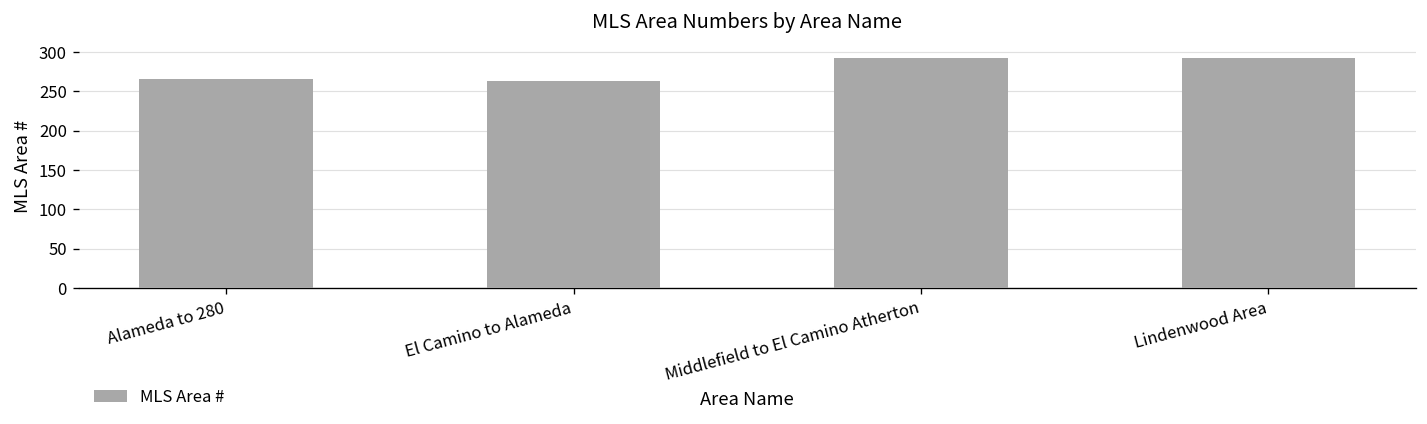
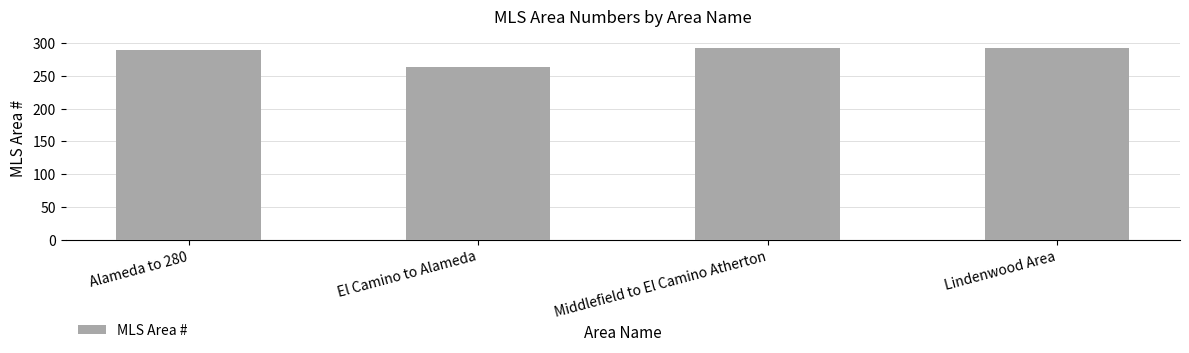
  {
-   "Alameda to 280": 270,
+   "Alameda to 280": 290,
    "El Camino to Alameda": 260,
    "Middlefield to El Camino Atherton": 290,
    "Lindenwood Area": 290
  }
